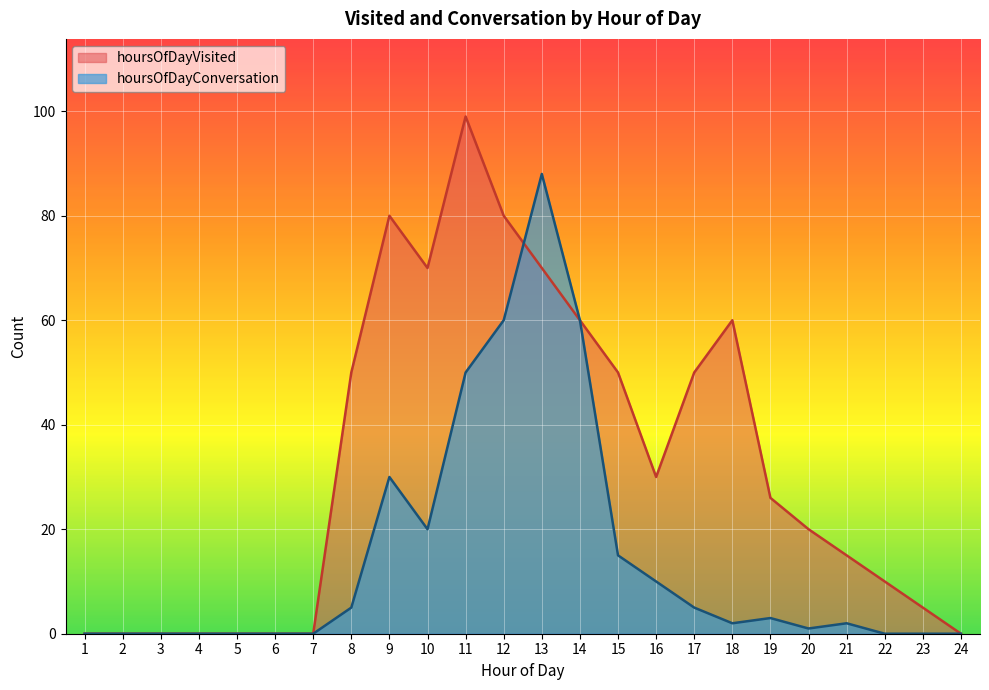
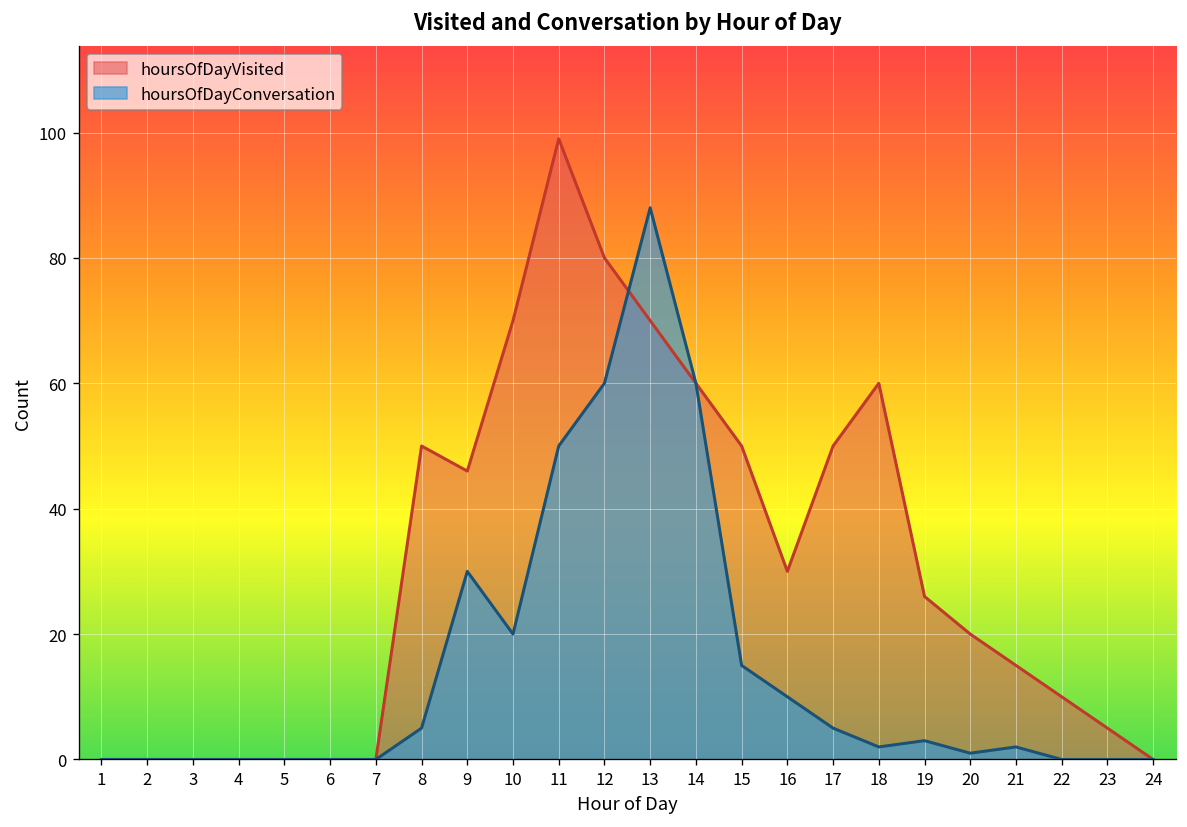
  {
    "hoursOfDayVisited": {
      "8": 50,
-     "9": 80,
+     "9": 46,
      "10": 70,
      "11": 99,
      "12": 80,
      "13": 70,
      "15": 50,
      "16": 30,
      "17": 50,
      "18": 60,
      "19": 26,
      "20": 20,
      "21": 15,
      "22": 10,
      "23": 5
    },
    "hoursOfDayConversation": {
      "8": 5,
      "9": 30,
      "10": 20,
      "11": 50,
      "12": 60,
      "13": 88,
      "15": 15,
      "16": 10,
      "17": 5,
      "18": 2,
      "19": 3,
      "20": 1,
      "21": 2,
      "22": 0,
      "23": 0
    }
  }
